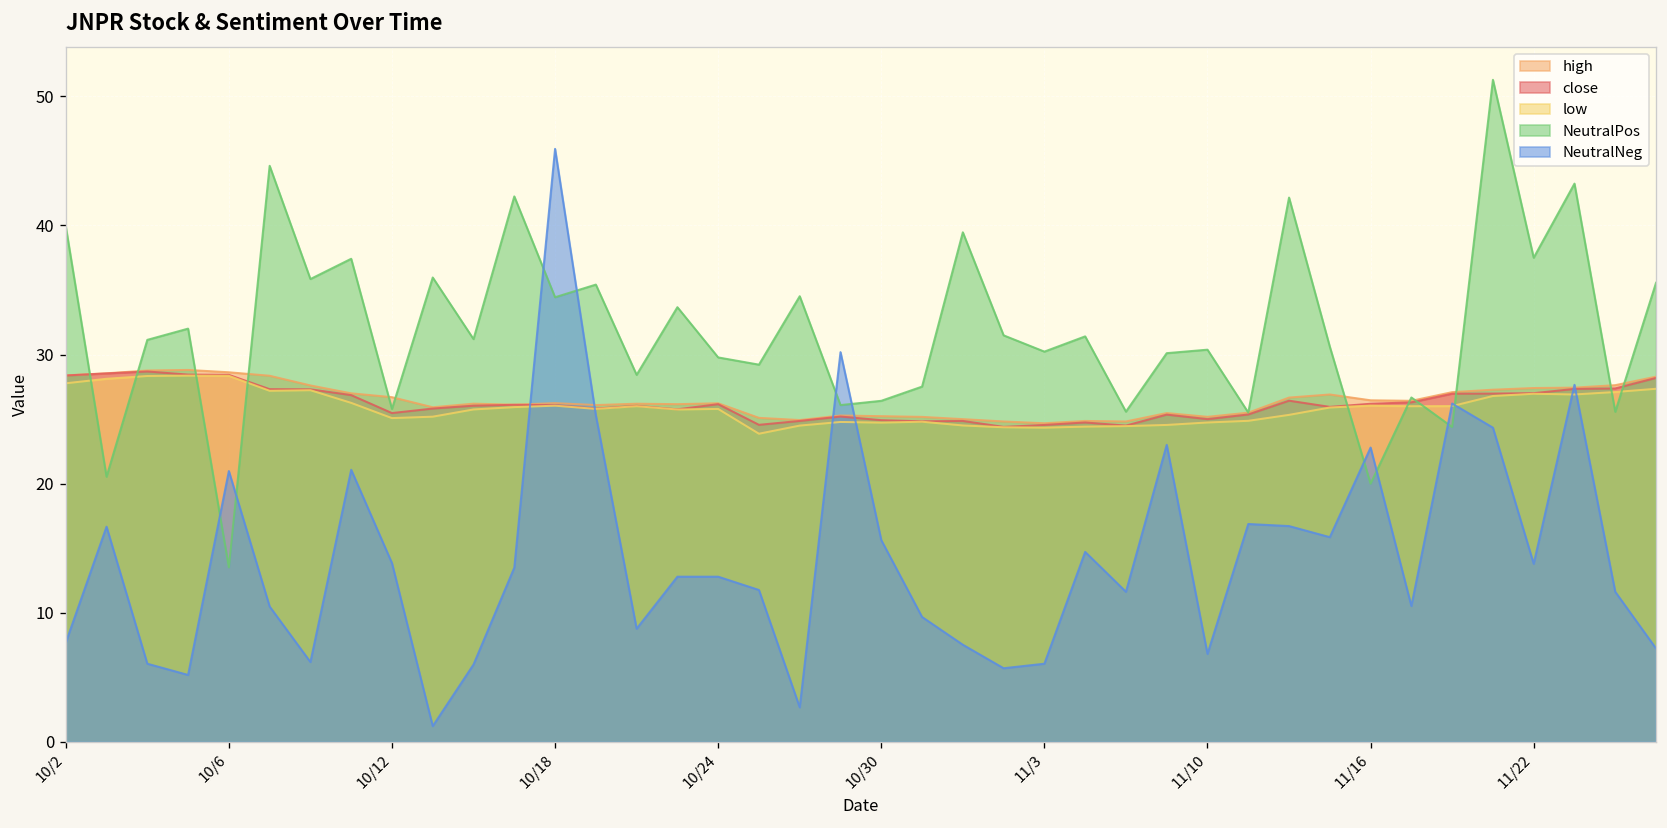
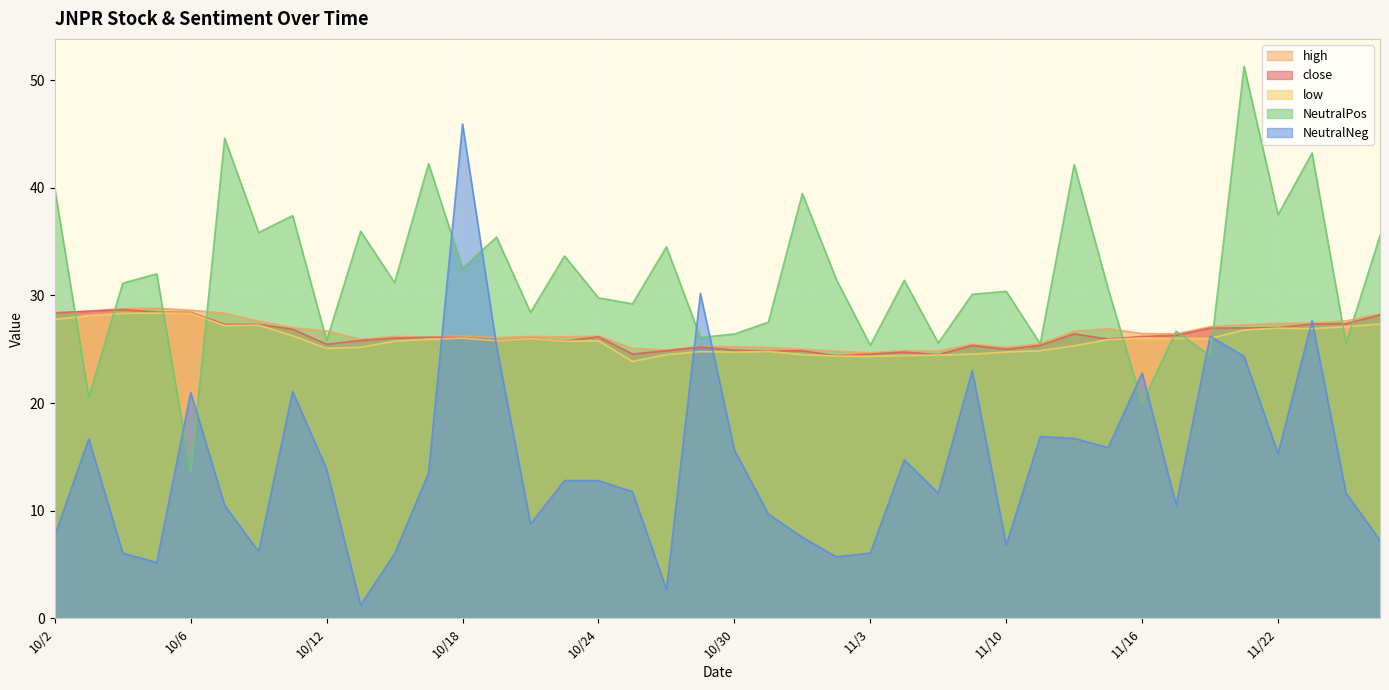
  {
    "close": {
      "10/12": 25.5
    },
    "NeutralPos": {
      "10/2": 39.9,
      "10/6": 13.5,
      "10/12": 25.8,
-     "10/18": 34.4,
+     "10/18": 32.5,
      "10/24": 29.8,
      "10/30": 26.4,
-     "11/3": 30.2,
+     "11/3": 25.4,
      "11/10": 30.4,
      "11/16": 20.0,
      "11/22": 37.5
    },
    "NeutralNeg": {
      "10/2": 7.7,
      "10/6": 21.0,
      "10/12": 13.9,
      "10/18": 45.9,
      "10/24": 12.8,
      "10/30": 15.6,
      "11/3": 6.1,
      "11/10": 6.8,
      "11/16": 22.8,
-     "11/22": 13.8
+     "11/22": 15.3
    }
  }
